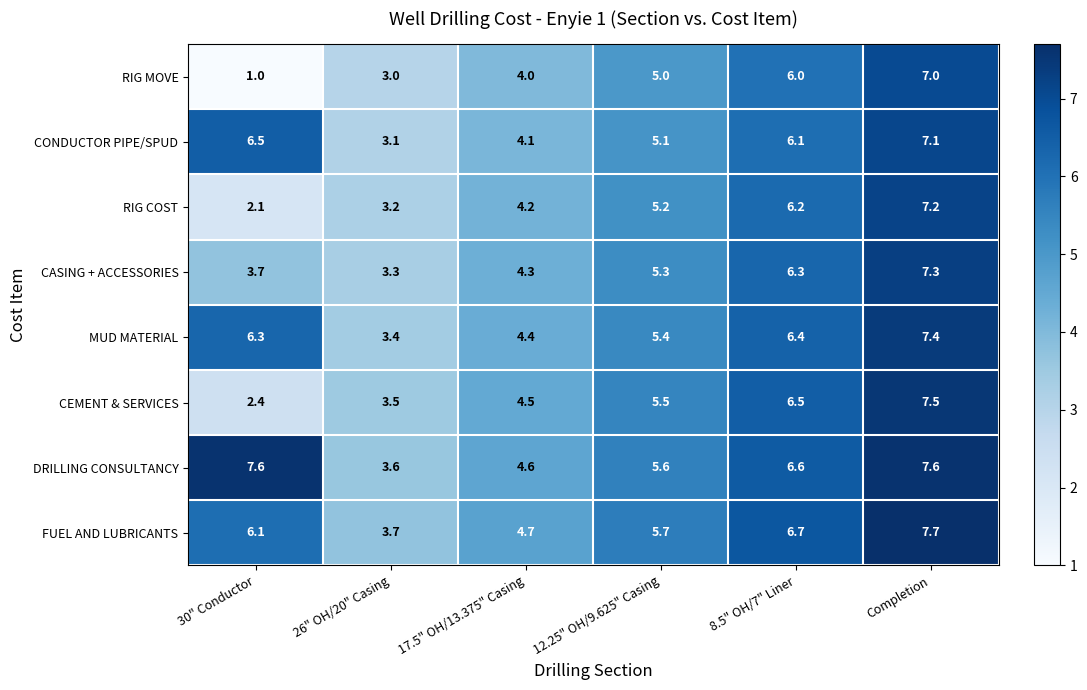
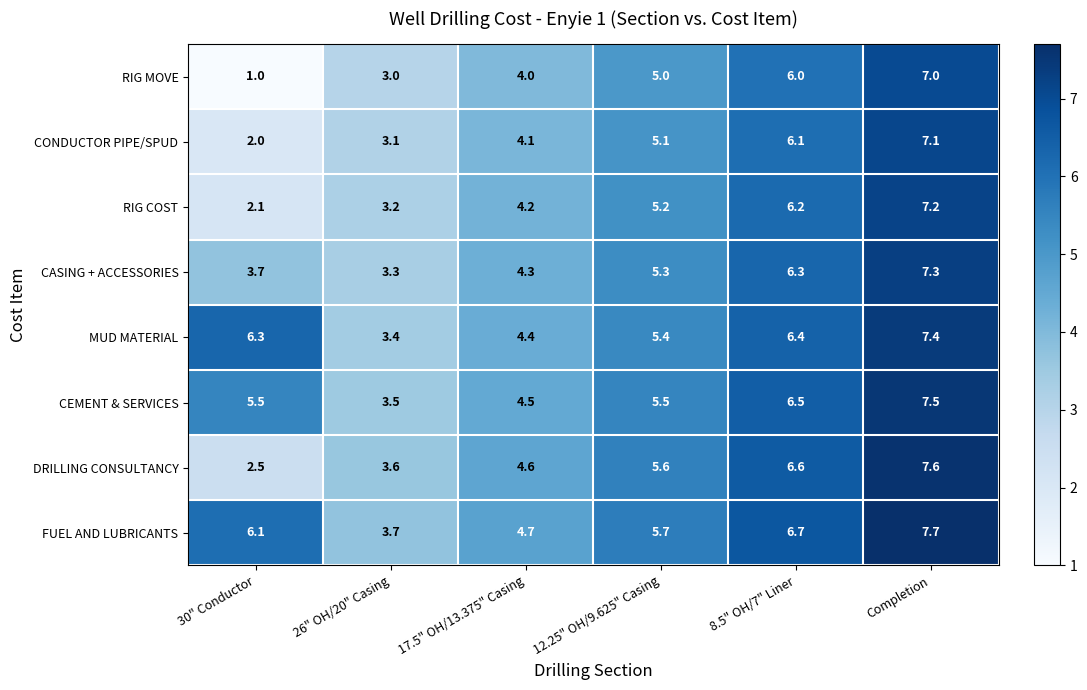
  {
    "RIG MOVE": {
      "30\" Conductor": 1.0,
      "26\" OH/20\" Casing": 3.0,
      "17.5\" OH/13.375\" Casing": 4.0,
      "12.25\" OH/9.625\" Casing": 5.0,
      "8.5\" OH/7\" Liner": 6.0,
      "Completion": 7.0
    },
    "CONDUCTOR PIPE/SPUD": {
-     "30\" Conductor": 6.5,
+     "30\" Conductor": 2.0,
      "26\" OH/20\" Casing": 3.1,
      "17.5\" OH/13.375\" Casing": 4.1,
      "12.25\" OH/9.625\" Casing": 5.1,
      "8.5\" OH/7\" Liner": 6.1,
      "Completion": 7.1
    },
    "RIG COST": {
      "30\" Conductor": 2.1,
      "26\" OH/20\" Casing": 3.2,
      "17.5\" OH/13.375\" Casing": 4.2,
      "12.25\" OH/9.625\" Casing": 5.2,
      "8.5\" OH/7\" Liner": 6.2,
      "Completion": 7.2
    },
    "CASING + ACCESSORIES": {
      "30\" Conductor": 3.7,
      "26\" OH/20\" Casing": 3.3,
      "17.5\" OH/13.375\" Casing": 4.3,
      "12.25\" OH/9.625\" Casing": 5.3,
      "8.5\" OH/7\" Liner": 6.3,
      "Completion": 7.3
    },
    "MUD MATERIAL": {
      "30\" Conductor": 6.3,
      "26\" OH/20\" Casing": 3.4,
      "17.5\" OH/13.375\" Casing": 4.4,
      "12.25\" OH/9.625\" Casing": 5.4,
      "8.5\" OH/7\" Liner": 6.4,
      "Completion": 7.4
    },
    "CEMENT & SERVICES": {
-     "30\" Conductor": 2.4,
+     "30\" Conductor": 5.5,
      "26\" OH/20\" Casing": 3.5,
      "17.5\" OH/13.375\" Casing": 4.5,
      "12.25\" OH/9.625\" Casing": 5.5,
      "8.5\" OH/7\" Liner": 6.5,
      "Completion": 7.5
    },
    "DRILLING CONSULTANCY": {
-     "30\" Conductor": 7.6,
+     "30\" Conductor": 2.5,
      "26\" OH/20\" Casing": 3.6,
      "17.5\" OH/13.375\" Casing": 4.6,
      "12.25\" OH/9.625\" Casing": 5.6,
      "8.5\" OH/7\" Liner": 6.6,
      "Completion": 7.6
    },
    "FUEL AND LUBRICANTS": {
      "30\" Conductor": 6.1,
      "26\" OH/20\" Casing": 3.7,
      "17.5\" OH/13.375\" Casing": 4.7,
      "12.25\" OH/9.625\" Casing": 5.7,
      "8.5\" OH/7\" Liner": 6.7,
      "Completion": 7.7
    }
  }
